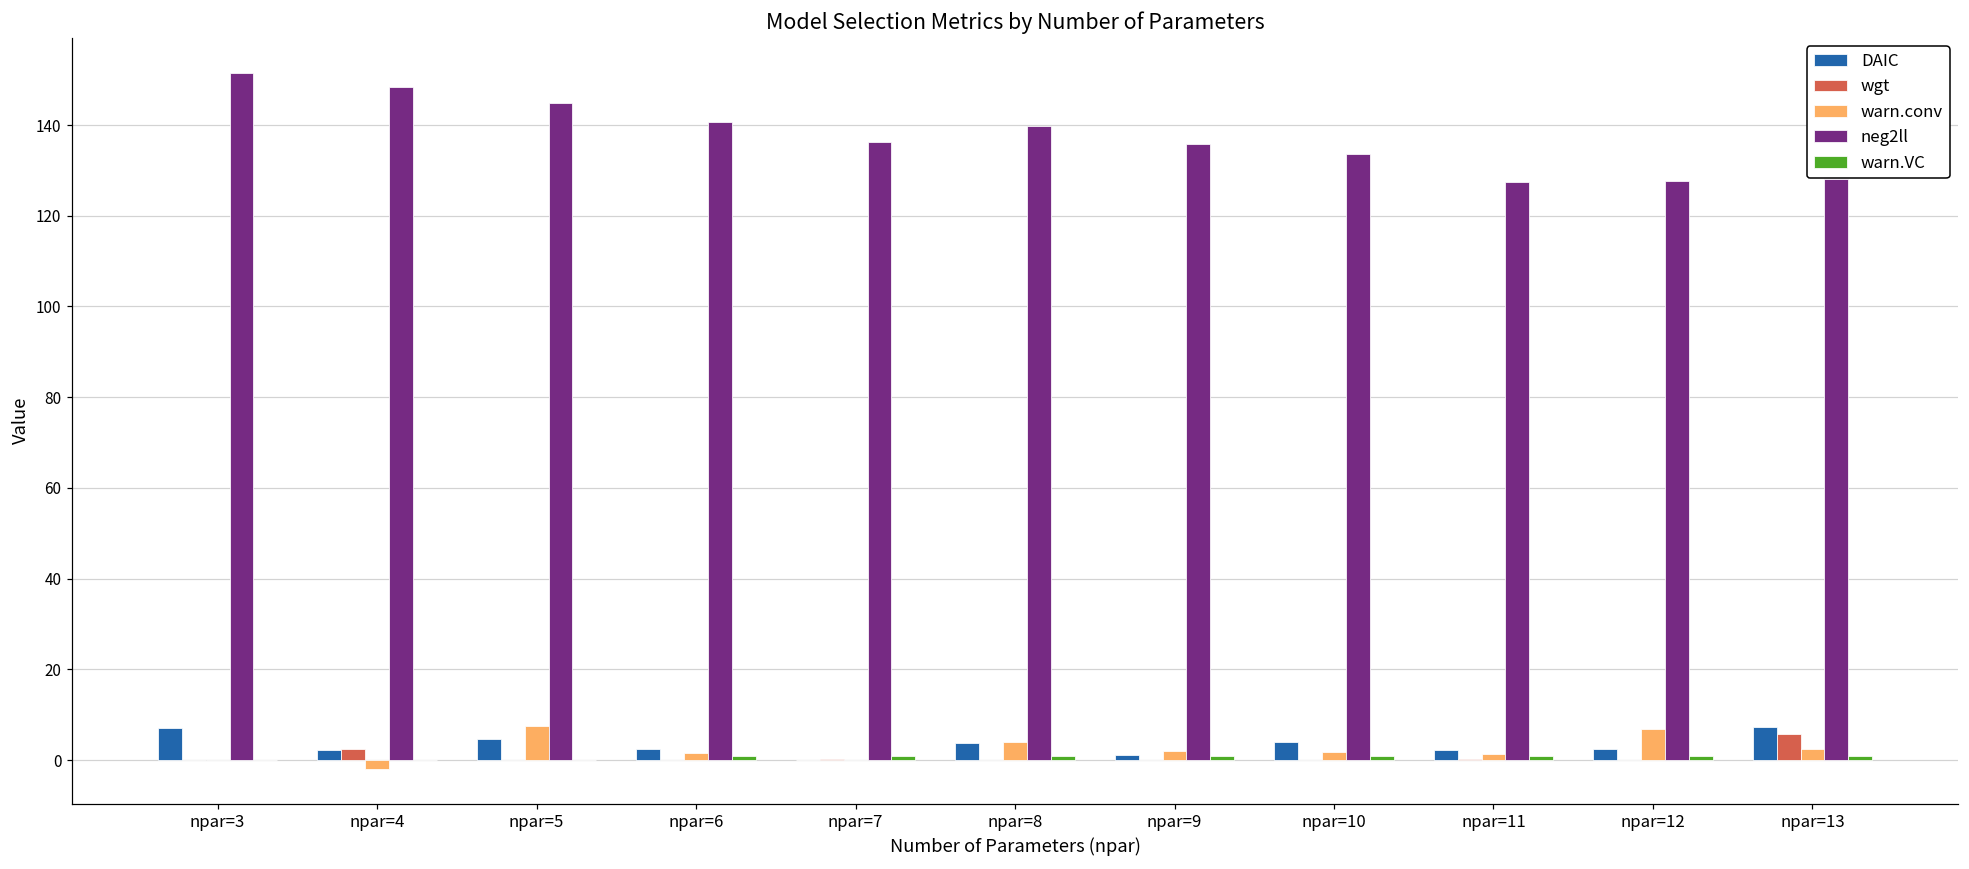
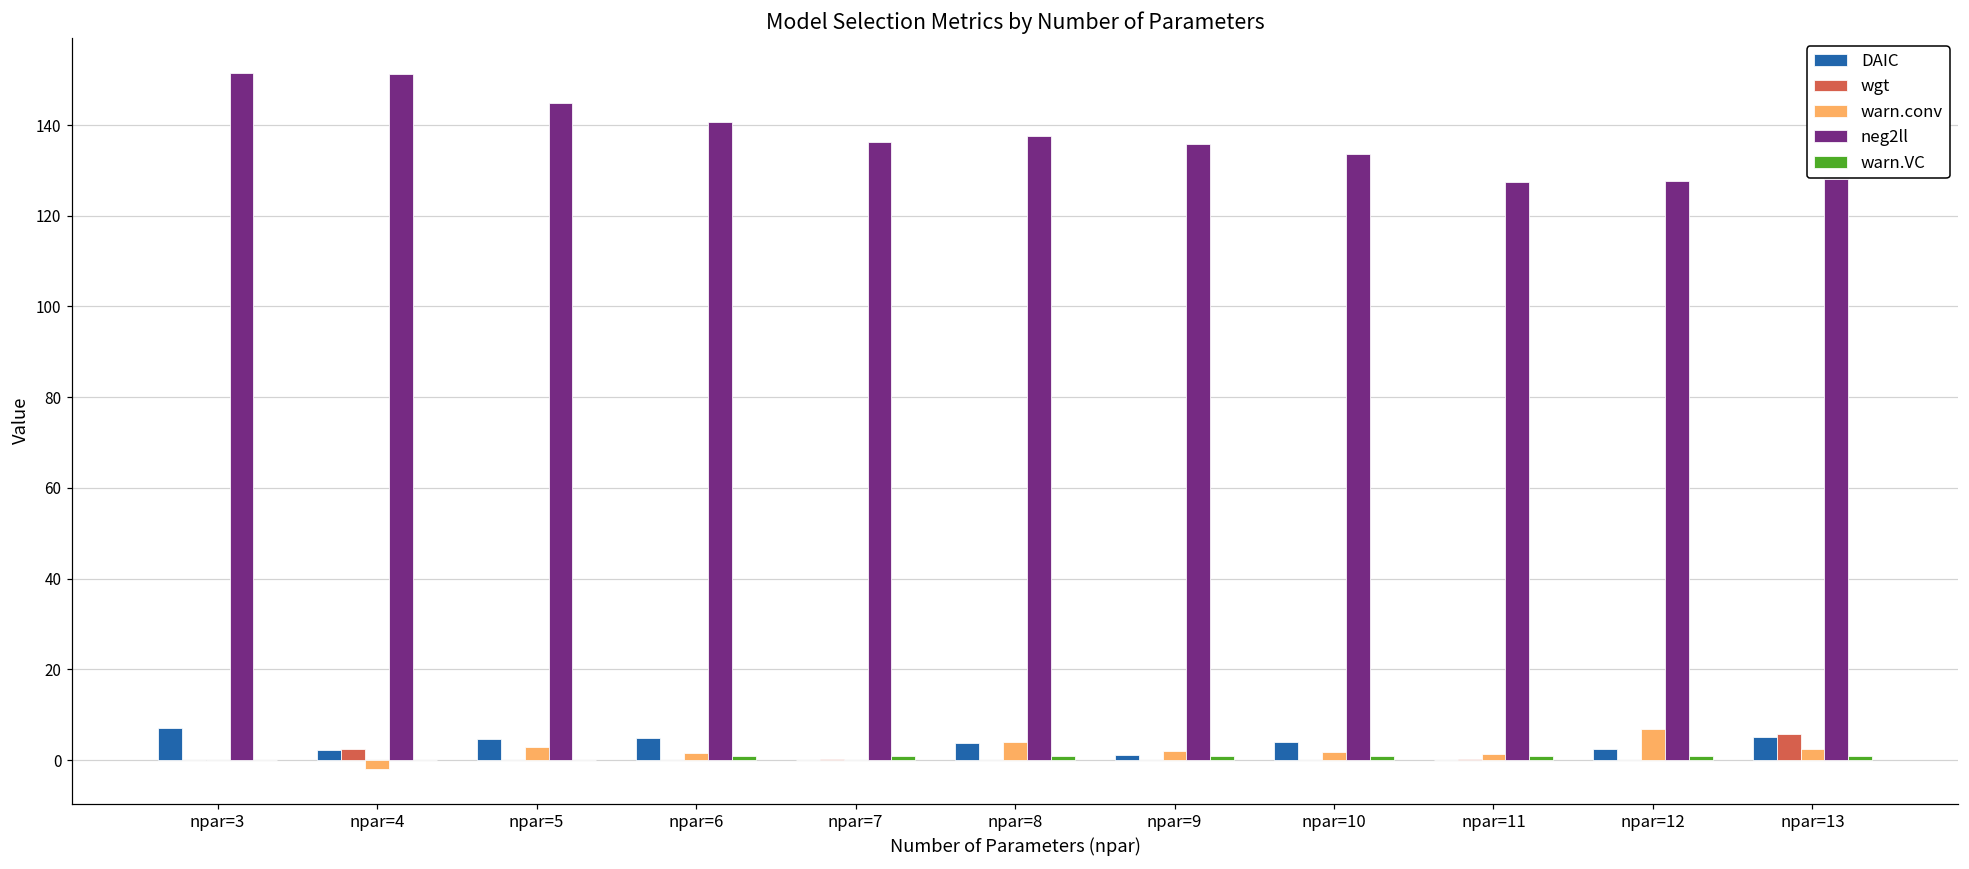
  {
    "DAIC": {
      "npar=3": 7,
      "npar=4": 2,
      "npar=5": 5,
-     "npar=6": 3,
+     "npar=6": 5,
      "npar=8": 4,
      "npar=9": 1,
      "npar=10": 4,
-     "npar=11": 2,
+     "npar=11": 0,
      "npar=12": 3,
-     "npar=13": 7
+     "npar=13": 5
    },
    "wgt": {
      "npar=4": 2,
      "npar=13": 6
    },
    "warn.conv": {
      "npar=3": 0,
      "npar=4": -2,
-     "npar=5": 7,
+     "npar=5": 3,
      "npar=6": 2,
      "npar=7": 0,
      "npar=8": 4,
      "npar=9": 2,
      "npar=10": 2,
      "npar=11": 1,
      "npar=12": 7,
      "npar=13": 3
    },
    "neg2ll": {
      "npar=3": 152,
-     "npar=4": 148,
+     "npar=4": 151,
      "npar=5": 145,
      "npar=6": 141,
      "npar=7": 136,
-     "npar=8": 140,
+     "npar=8": 138,
      "npar=9": 136,
      "npar=10": 134,
      "npar=11": 127,
      "npar=12": 128
    },
    "warn.VC": {
      "npar=3": 0,
      "npar=4": 0,
      "npar=5": 0,
      "npar=6": 1,
      "npar=7": 1,
      "npar=8": 1,
      "npar=9": 1,
      "npar=10": 1,
      "npar=11": 1,
      "npar=12": 1,
      "npar=13": 1
    }
  }
